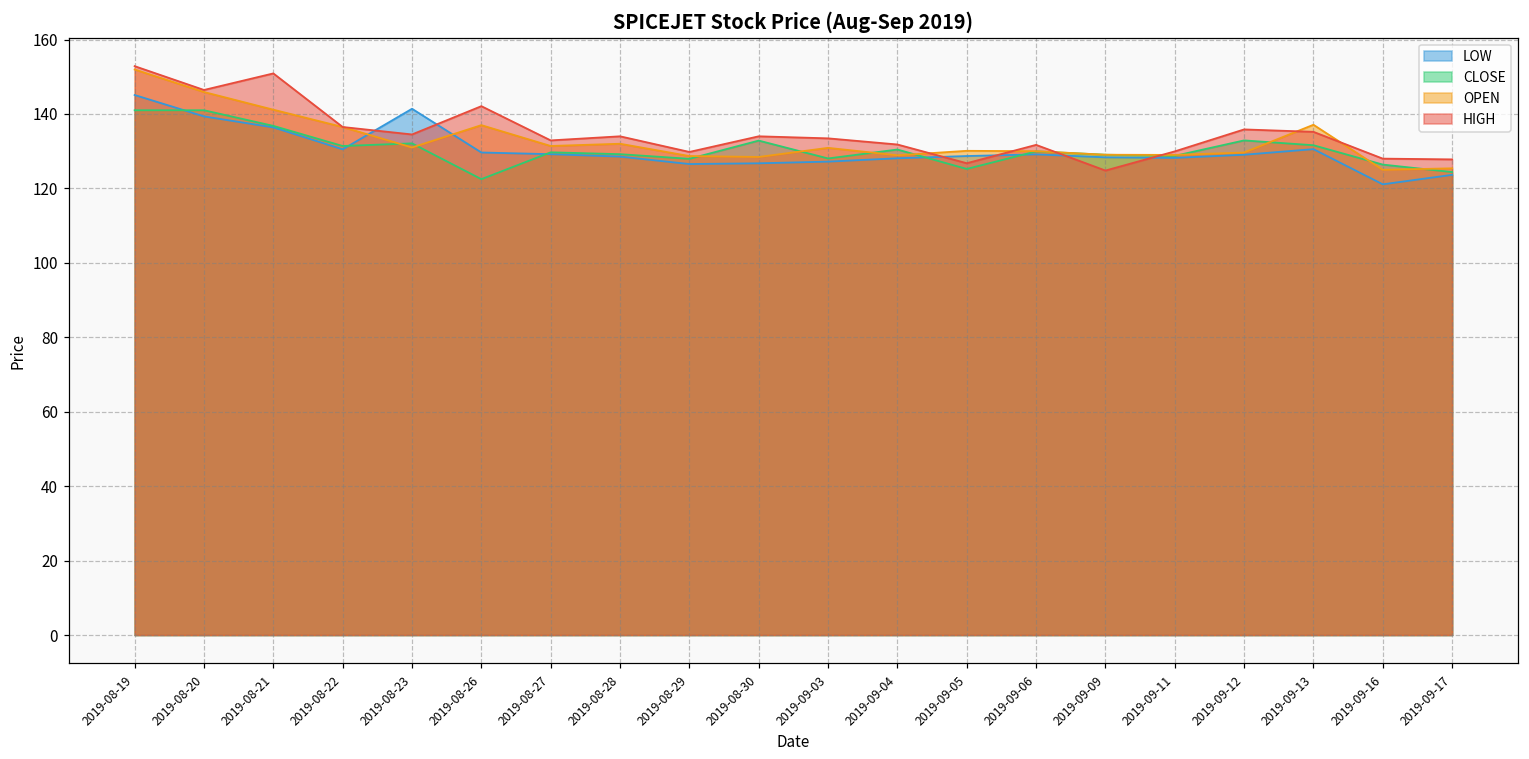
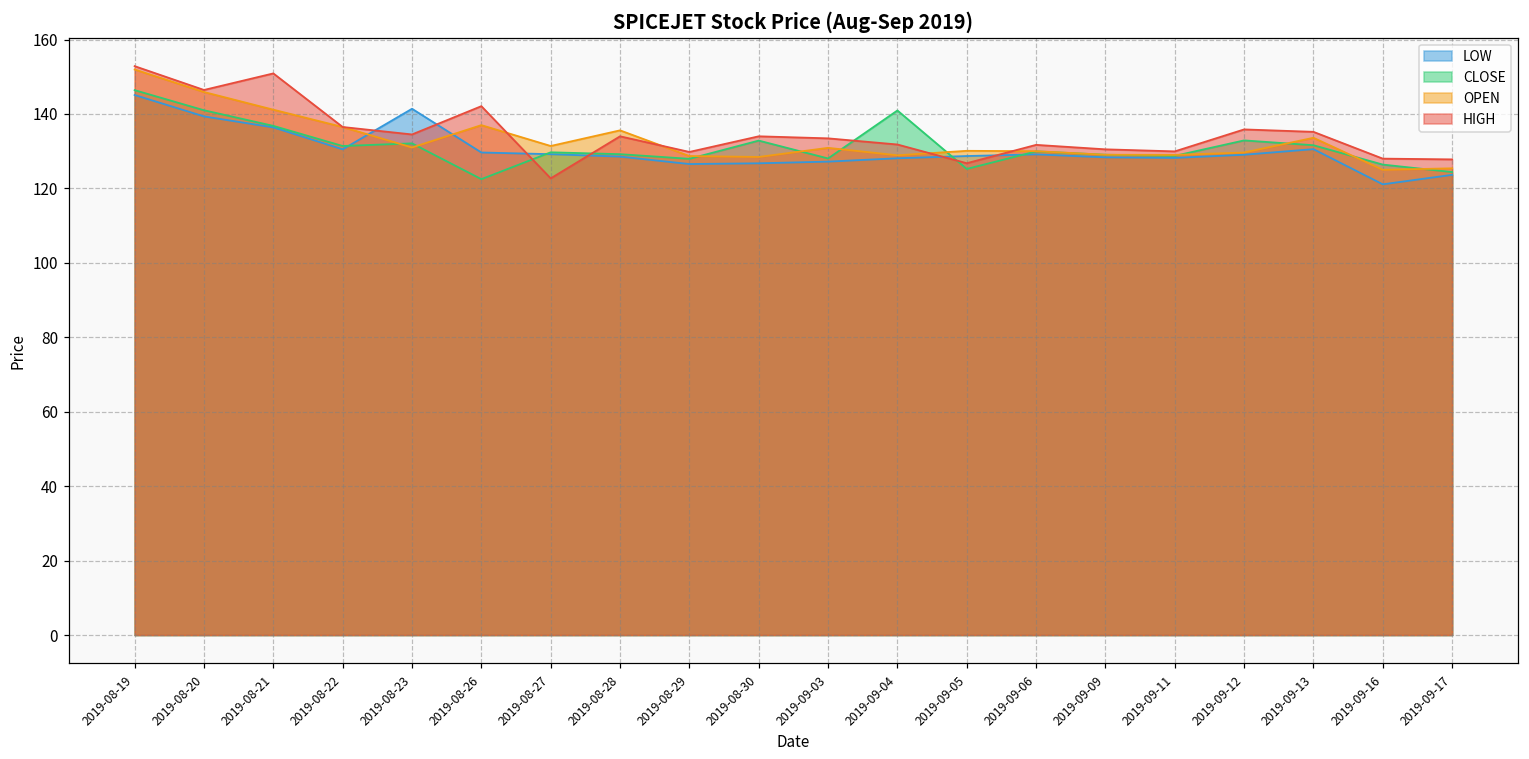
  {
    "LOW": {
      "2019-08-19": 145,
      "2019-08-20": 139,
      "2019-08-22": 131,
      "2019-08-23": 141,
      "2019-08-26": 130,
      "2019-08-29": 127,
      "2019-08-30": 127,
      "2019-09-03": 127,
      "2019-09-04": 128,
      "2019-09-05": 129,
      "2019-09-06": 129,
      "2019-09-13": 131,
      "2019-09-16": 121
    },
    "CLOSE": {
-     "2019-08-19": 141,
+     "2019-08-19": 146,
      "2019-08-20": 141,
      "2019-08-22": 131,
      "2019-08-23": 132,
      "2019-08-26": 122,
      "2019-08-30": 133,
      "2019-09-03": 128,
-     "2019-09-04": 130,
+     "2019-09-04": 141,
      "2019-09-05": 125,
      "2019-09-12": 133,
      "2019-09-13": 132,
      "2019-09-16": 126
    },
    "OPEN": {
      "2019-08-19": 152,
      "2019-08-21": 141,
      "2019-08-23": 131,
      "2019-08-26": 137,
      "2019-08-27": 131,
-     "2019-08-28": 132,
+     "2019-08-28": 136,
      "2019-08-30": 128,
      "2019-09-03": 131,
      "2019-09-04": 129,
      "2019-09-05": 130,
-     "2019-09-13": 137,
+     "2019-09-13": 134,
      "2019-09-16": 125,
      "2019-09-17": 125
    },
    "HIGH": {
      "2019-08-19": 153,
      "2019-08-21": 151,
      "2019-08-23": 135,
      "2019-08-26": 142,
-     "2019-08-27": 133,
+     "2019-08-27": 123,
      "2019-08-28": 134,
      "2019-08-29": 130,
      "2019-08-30": 134,
      "2019-09-03": 133,
      "2019-09-04": 132,
      "2019-09-05": 127,
      "2019-09-06": 132,
-     "2019-09-09": 125,
+     "2019-09-09": 131,
      "2019-09-11": 130,
      "2019-09-12": 136,
      "2019-09-13": 135,
      "2019-09-16": 128,
      "2019-09-17": 128
    }
  }
